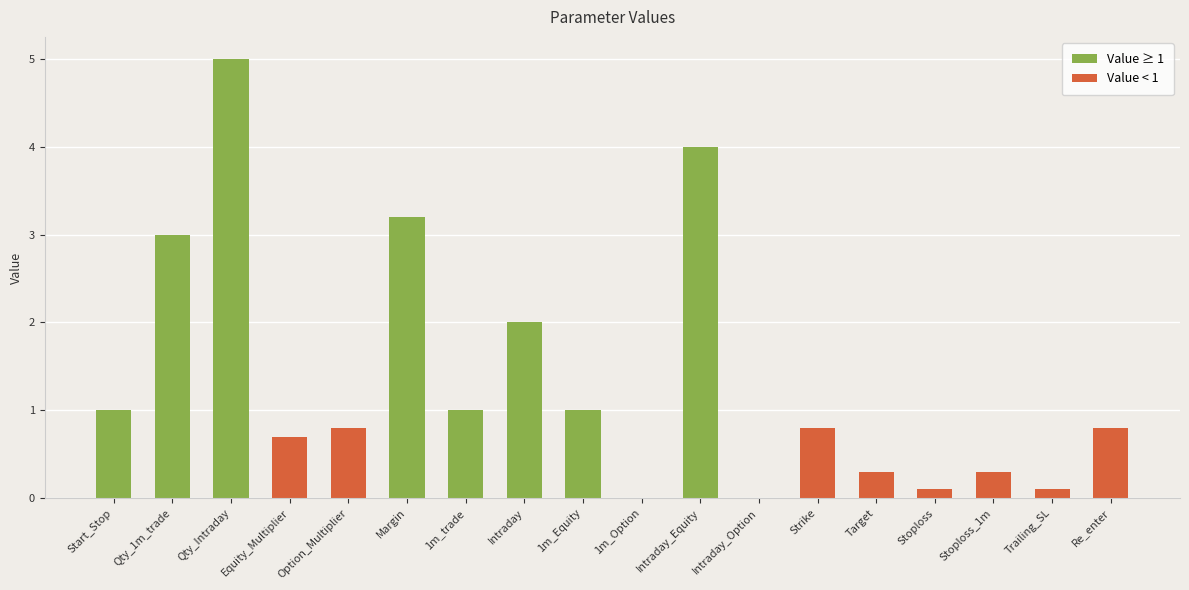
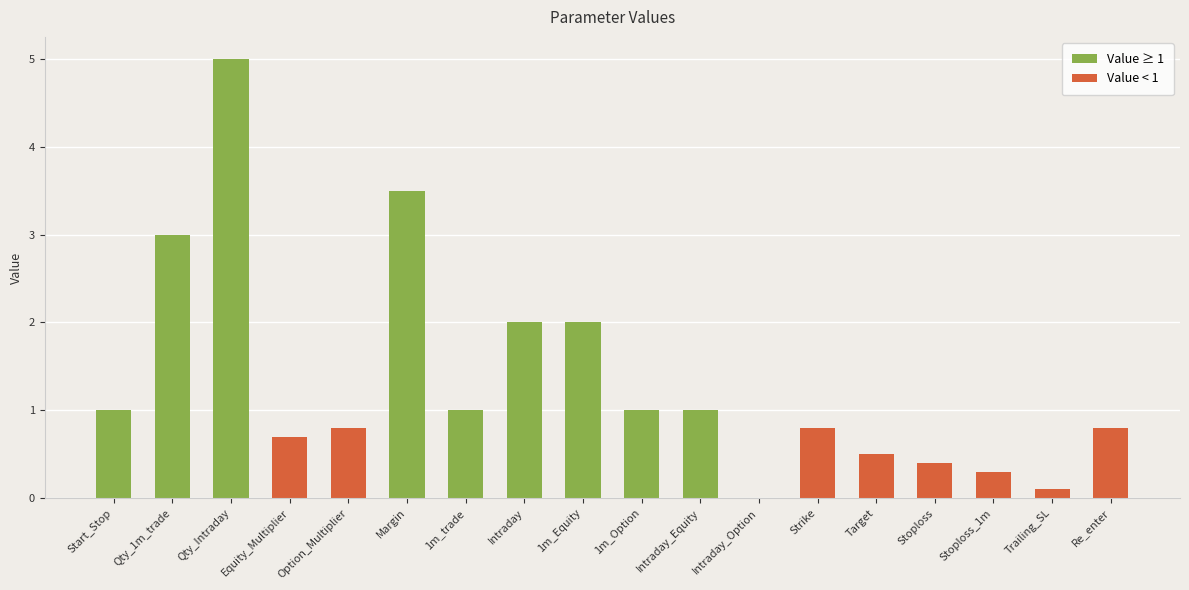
  {
    "Start_Stop": 1.0,
    "Qty_1m_trade": 3.0,
    "Qty_Intraday": 5.0,
    "Equity_Multiplier": 0.7,
    "Option_Multiplier": 0.8,
-   "Margin": 3.2,
+   "Margin": 3.5,
    "1m_trade": 1.0,
    "Intraday": 2.0,
-   "1m_Equity": 1,
-   "1m_Option": 0,
-   "Intraday_Equity": 4,
+   "1m_Equity": 2,
+   "1m_Option": 1,
+   "Intraday_Equity": 1,
    "Intraday_Option": 0.0,
    "Strike": 0.8,
-   "Target": 0.3,
-   "Stoploss": 0.1,
+   "Target": 0.5,
+   "Stoploss": 0.4,
    "Stoploss_1m": 0.3,
    "Trailing_SL": 0.1,
    "Re_enter": 0.8
  }
